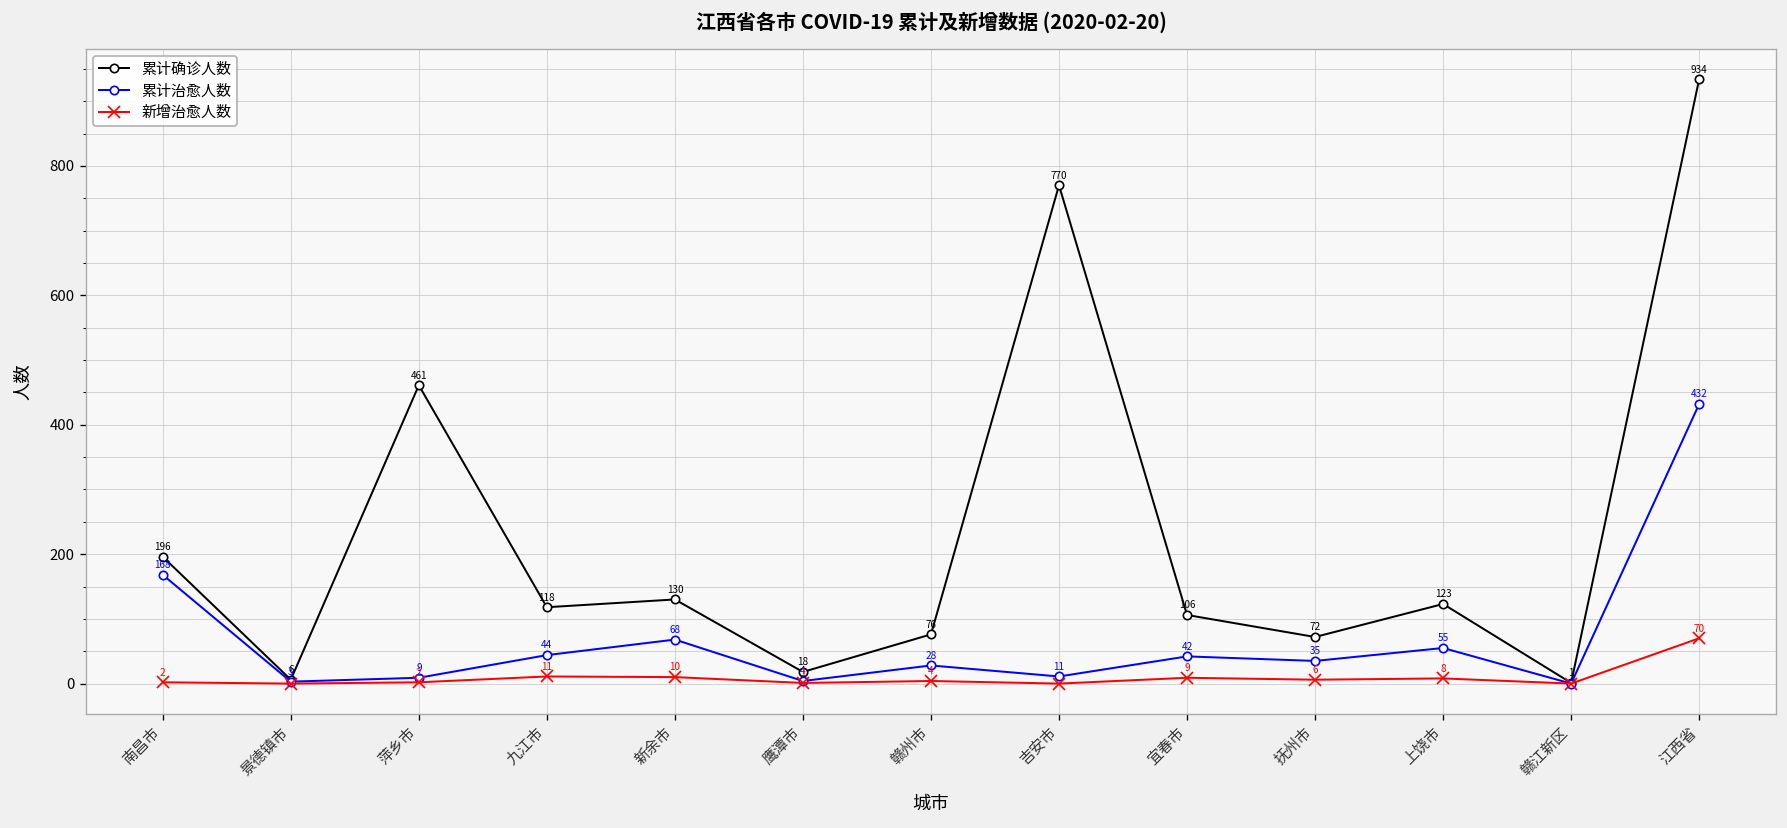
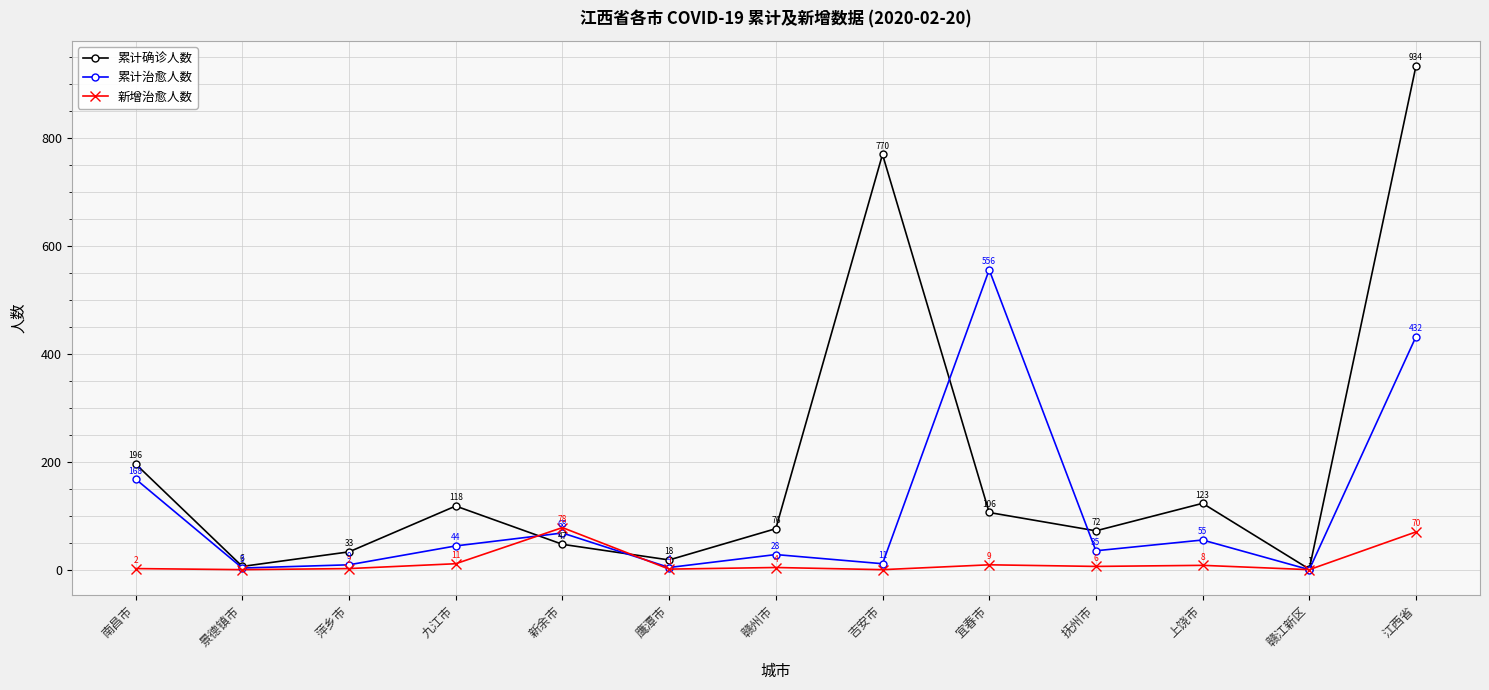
  {
    "累计确诊人数": {
      "南昌市": 196,
-     "萍乡市": 461,
+     "萍乡市": 33,
      "九江市": 118,
-     "新余市": 130,
+     "新余市": 47,
      "鹰潭市": 18,
      "赣州市": 76,
      "吉安市": 770,
      "宜春市": 106,
      "抚州市": 72,
      "上饶市": 123,
      "江西省": 934
    },
    "累计治愈人数": {
      "南昌市": 168,
      "九江市": 44,
      "赣州市": 28,
      "吉安市": 11,
-     "宜春市": 42,
+     "宜春市": 556,
      "抚州市": 35,
      "上饶市": 55,
      "江西省": 432
    },
    "新增治愈人数": {
      "南昌市": 2,
      "九江市": 11,
-     "新余市": 10,
+     "新余市": 78,
      "宜春市": 9,
      "抚州市": 6,
      "上饶市": 8,
      "江西省": 70
    }
  }
